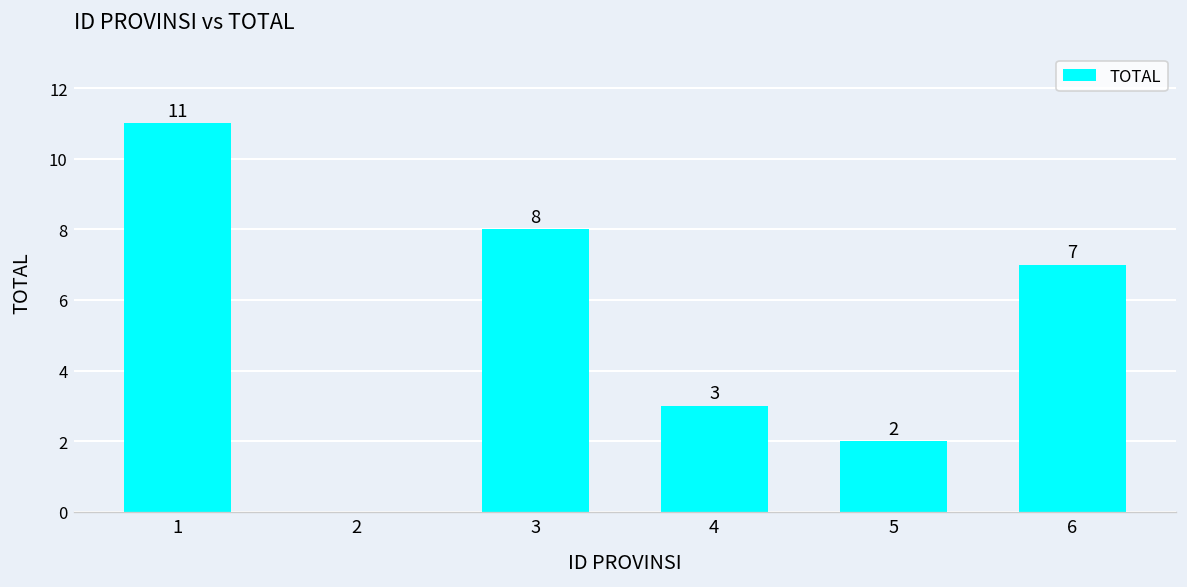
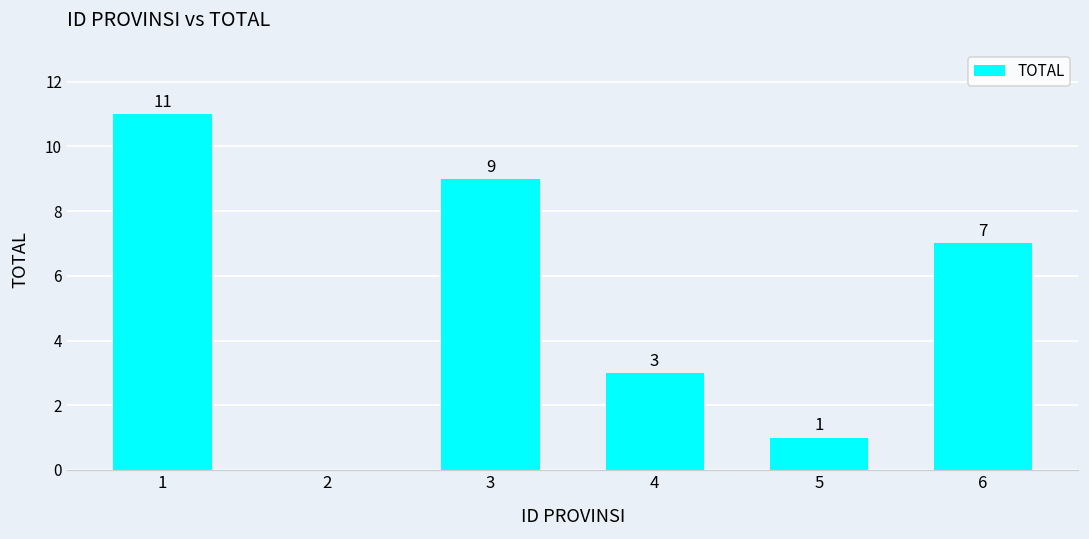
  {
    "1": 11,
-   "3": 8,
+   "3": 9,
    "4": 3,
-   "5": 2,
+   "5": 1,
    "6": 7
  }
